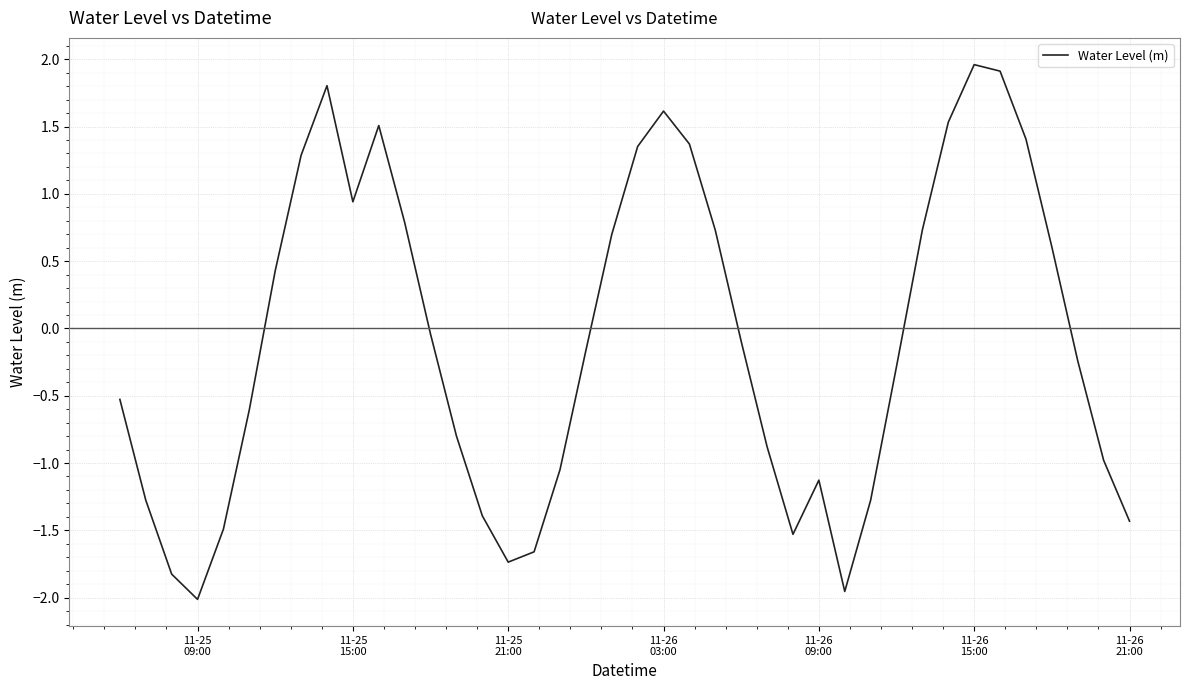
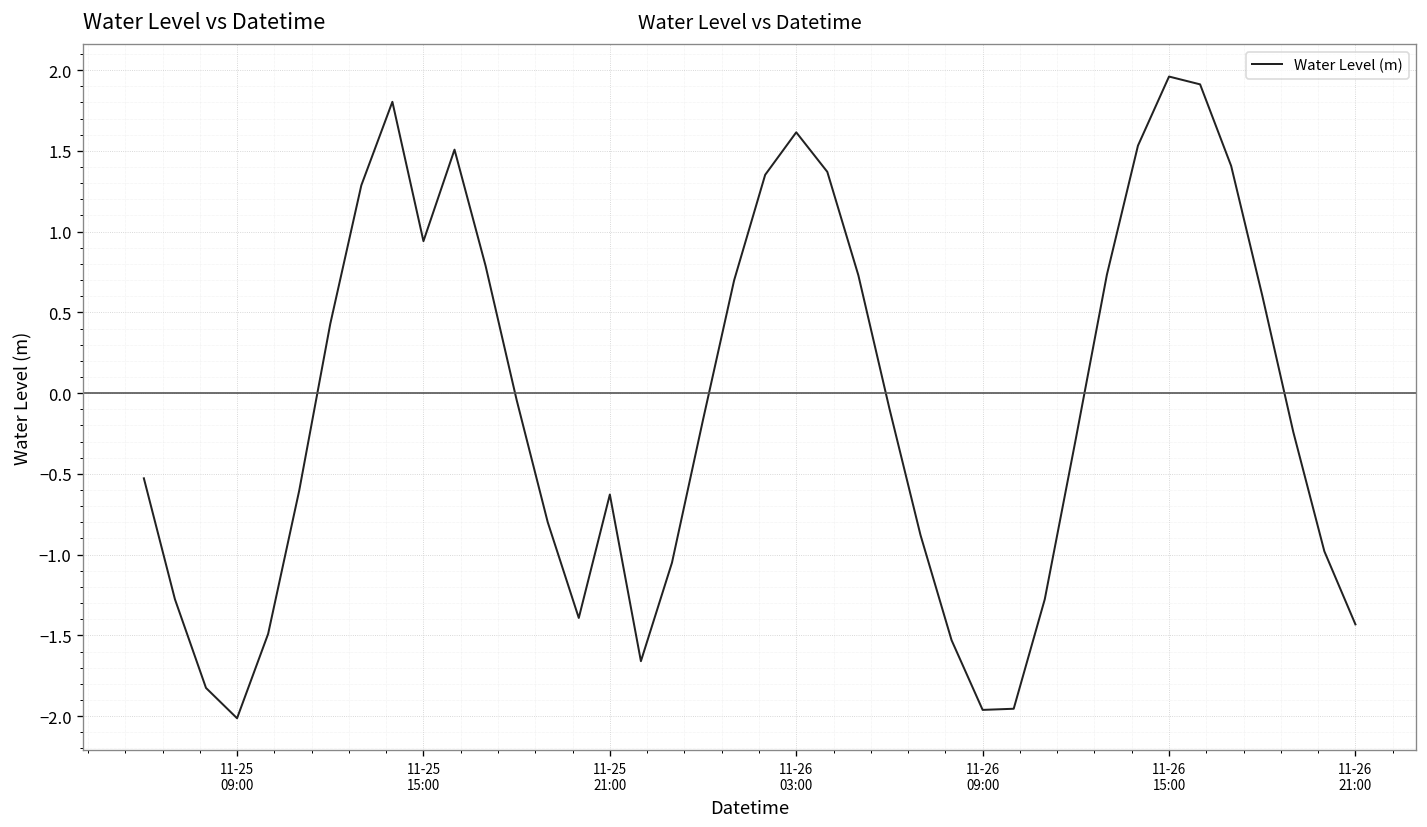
  {
    "11-25 09:00": -2.01,
    "11-25 15:00": 0.94,
-   "11-25 21:00": -1.74,
+   "11-25 21:00": -0.63,
    "11-26 03:00": 1.61,
-   "11-26 09:00": -1.13,
+   "11-26 09:00": -1.96,
    "11-26 15:00": 1.96,
    "11-26 21:00": -1.43
  }
